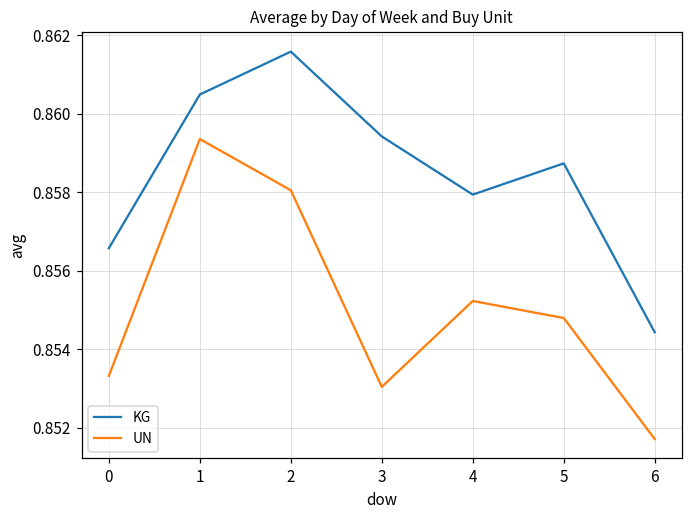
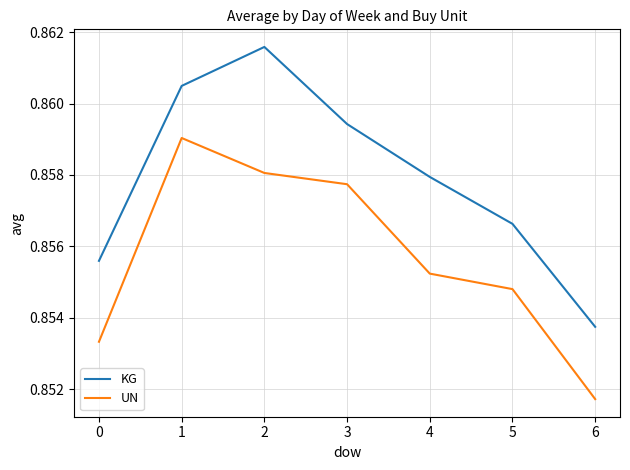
  {
    "KG": {
-     "0": 0.8566,
+     "0": 0.8556,
      "1": 0.8605,
      "2": 0.8616,
      "3": 0.8594,
      "4": 0.8579,
-     "5": 0.8587,
-     "6": 0.8544
+     "5": 0.8566,
+     "6": 0.8537
    },
    "UN": {
      "0": 0.8533,
-     "1": 0.8594,
+     "1": 0.8590,
      "2": 0.8581,
-     "3": 0.8530,
+     "3": 0.8577,
      "4": 0.8552,
      "5": 0.8548,
      "6": 0.8517
    }
  }
